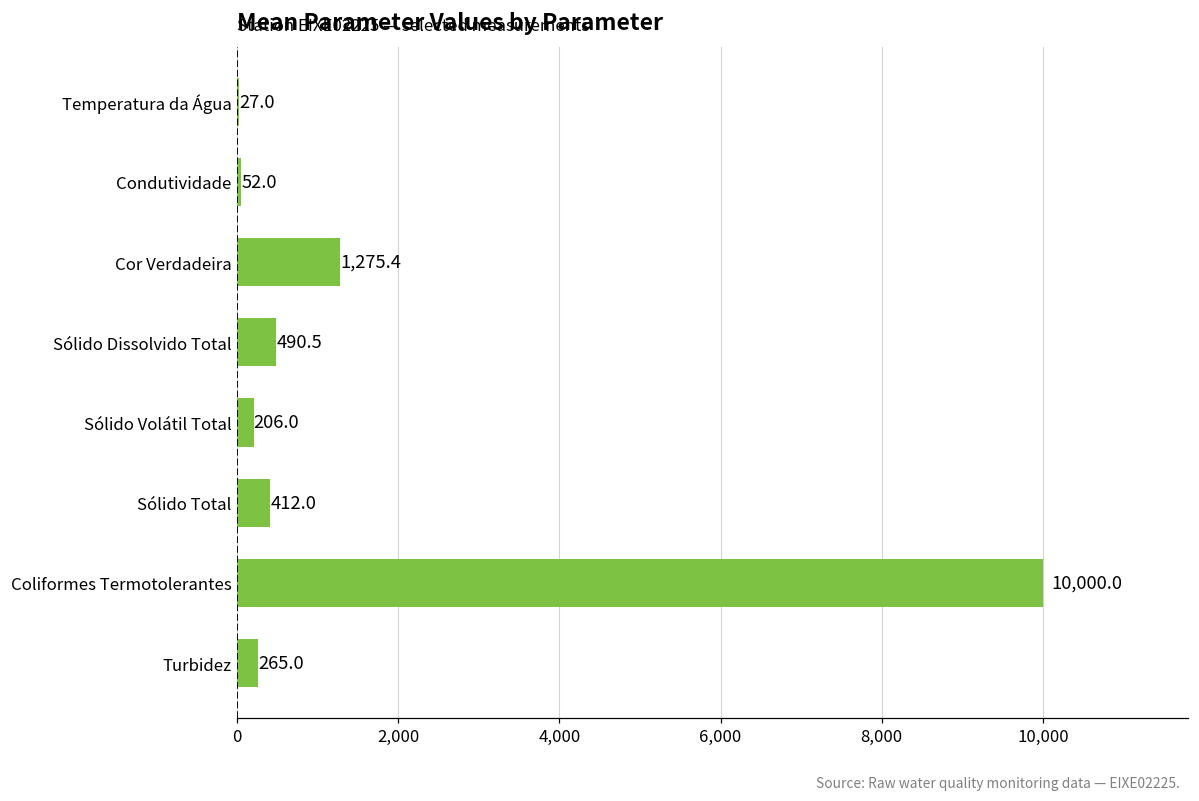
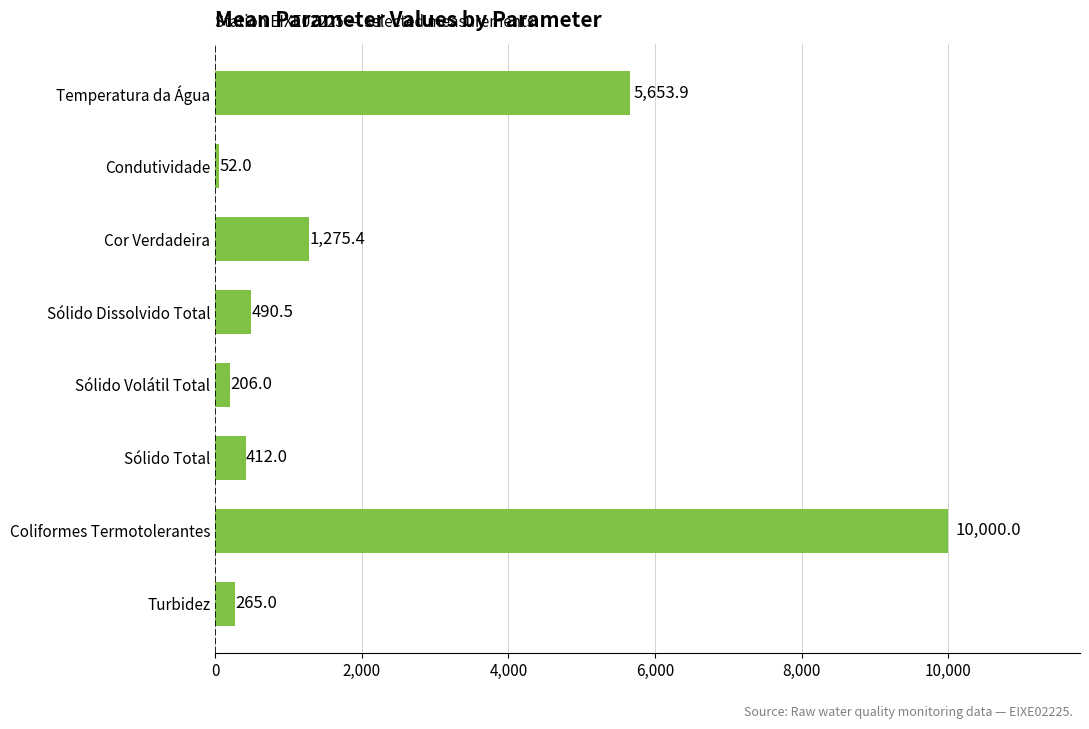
  {
-   "Temperatura da Água": "27.0",
+   "Temperatura da Água": "5,653.9",
    "Condutividade": "52.0",
    "Cor Verdadeira": "1,275.4",
    "Sólido Dissolvido Total": "490.5",
    "Sólido Volátil Total": "206.0",
    "Sólido Total": "412.0",
    "Coliformes Termotolerantes": "10,000.0",
    "Turbidez": "265.0"
  }
